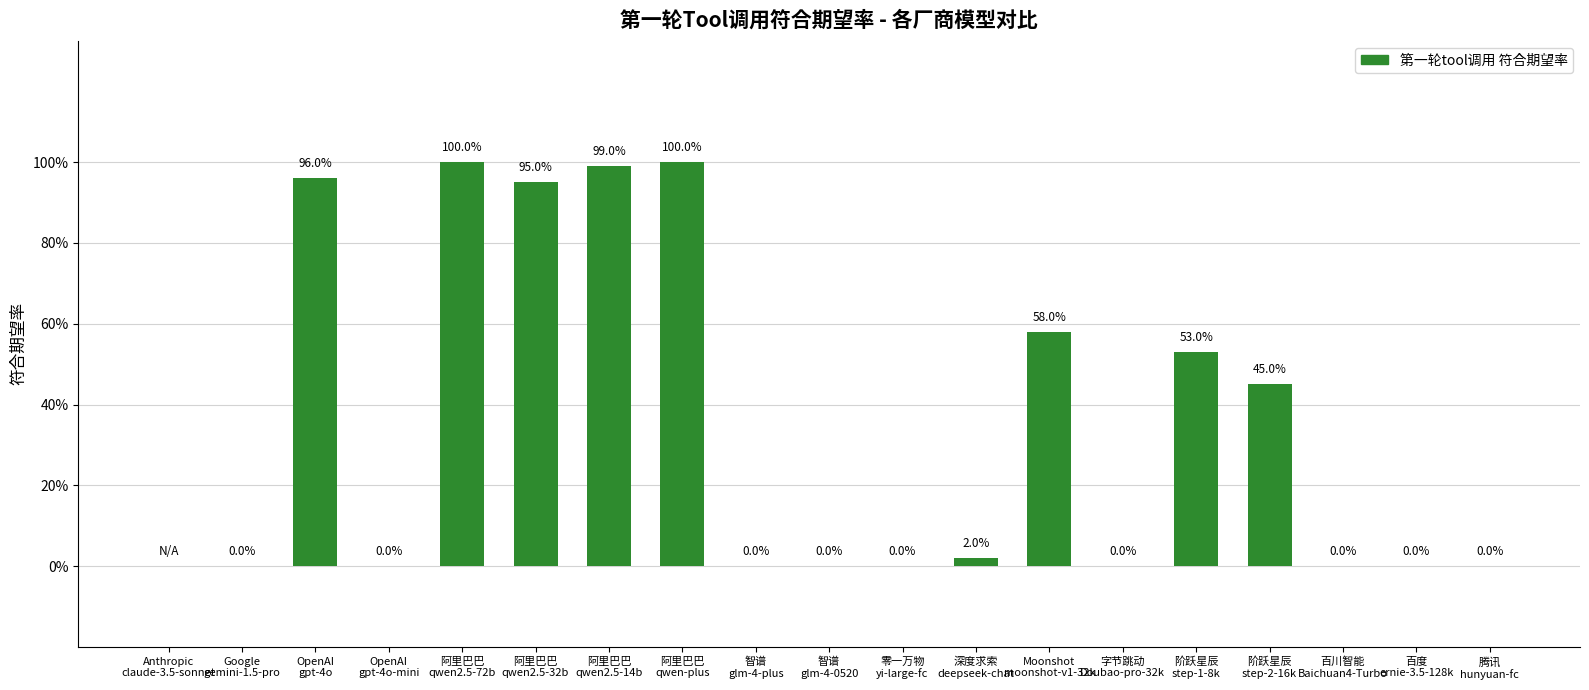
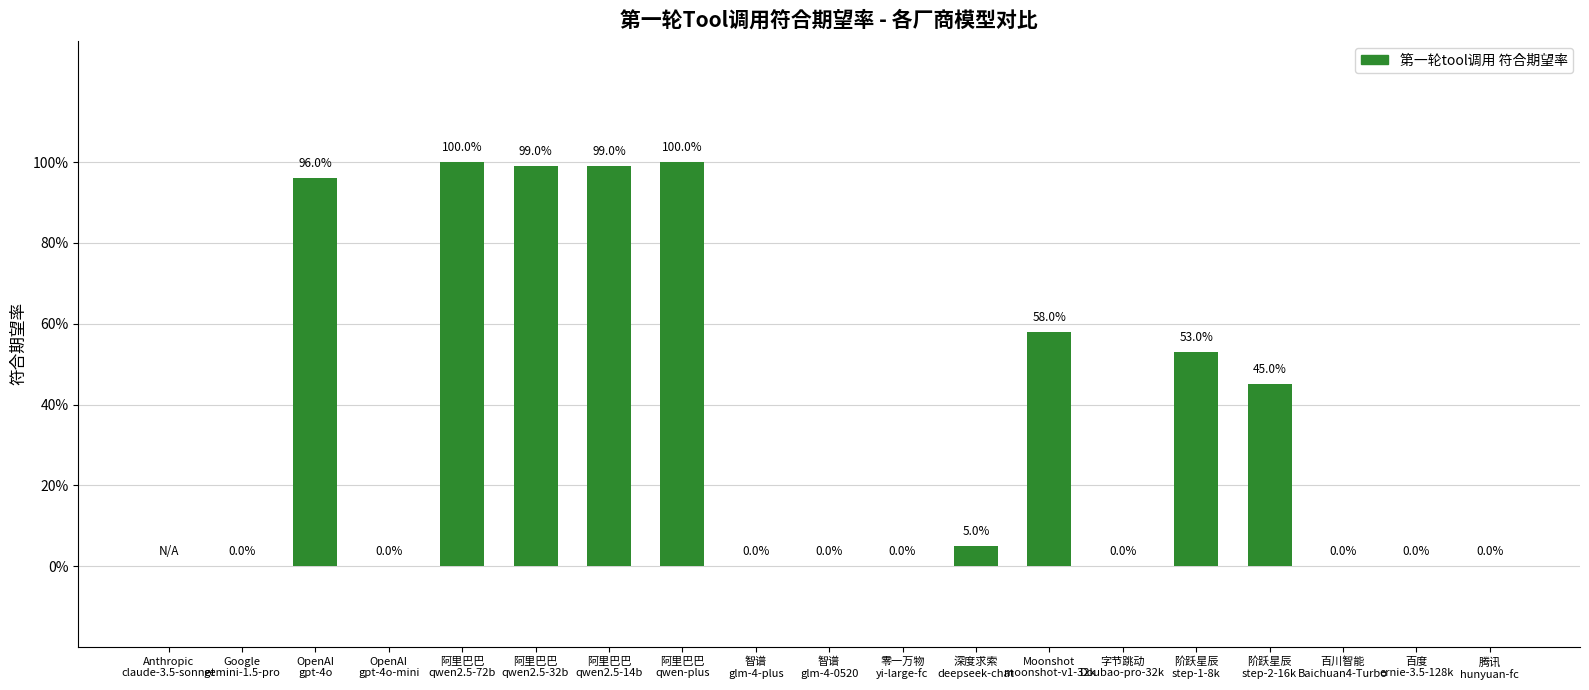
  {
    "OpenAI gpt-4o": "96.0%",
    "OpenAI gpt-4o-mini": "0.0%",
    "阿里巴巴 qwen2.5-72b": "100.0%",
-   "阿里巴巴 qwen2.5-32b": "95.0%",
+   "阿里巴巴 qwen2.5-32b": "99.0%",
    "阿里巴巴 qwen2.5-14b": "99.0%",
    "阿里巴巴 qwen-plus": "100.0%",
    "智谱 glm-4-plus": "0.0%",
    "智谱 glm-4-0520": "0.0%",
    "零一万物 yi-large-fc": "0.0%",
-   "深度求索 deepseek-chat": "2.0%",
+   "深度求索 deepseek-chat": "5.0%",
    "阶跃星辰 step-1-8k": "53.0%",
    "阶跃星辰 step-2-16k": "45.0%",
    "百川智能 Baichuan4-Turbo": "0.0%",
    "百度 ernie-3.5-128k": "0.0%",
    "腾讯 hunyuan-fc": "0.0%"
  }
